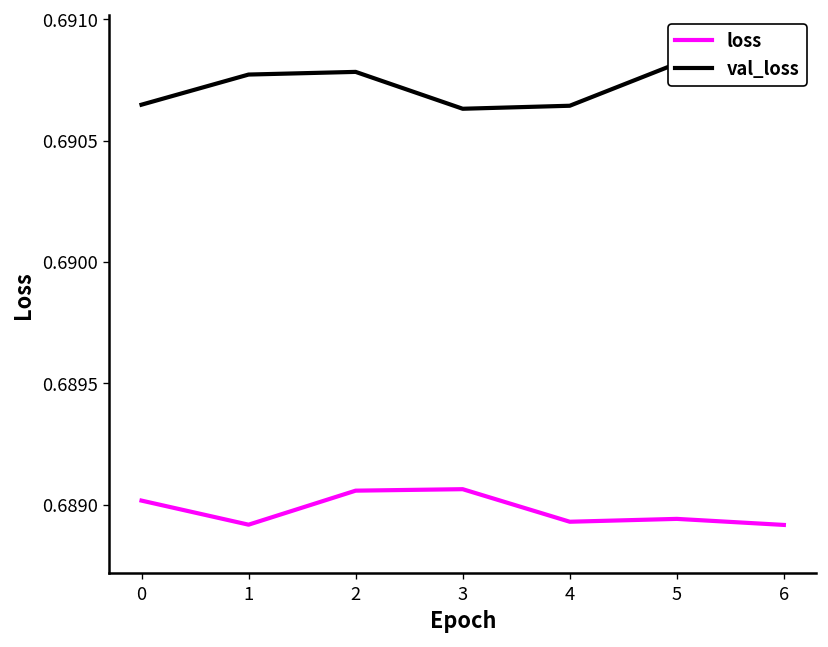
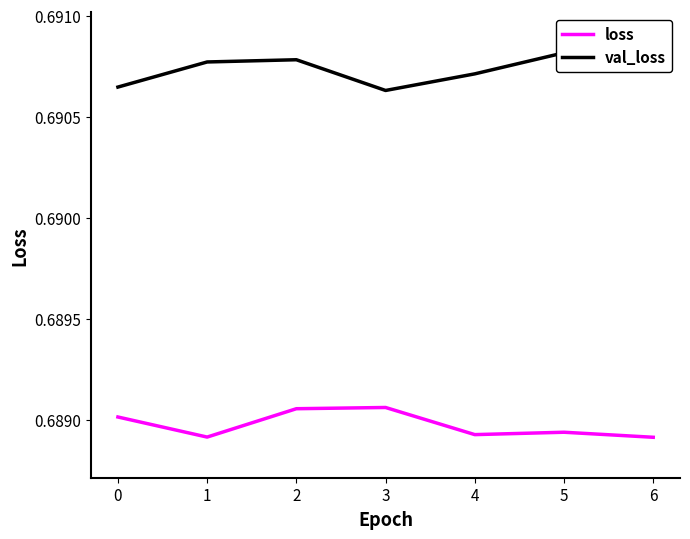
  {
    "loss": {
      "0": 0.68902,
      "1": 0.68892,
      "2": 0.68906,
      "3": 0.68906,
      "4": 0.68893,
      "5": 0.68894,
      "6": 0.68892
    },
    "val_loss": {
      "0": 0.69065,
      "1": 0.69077,
      "2": 0.69078,
      "3": 0.69063,
-     "4": 0.69064
+     "4": 0.69071
    }
  }
